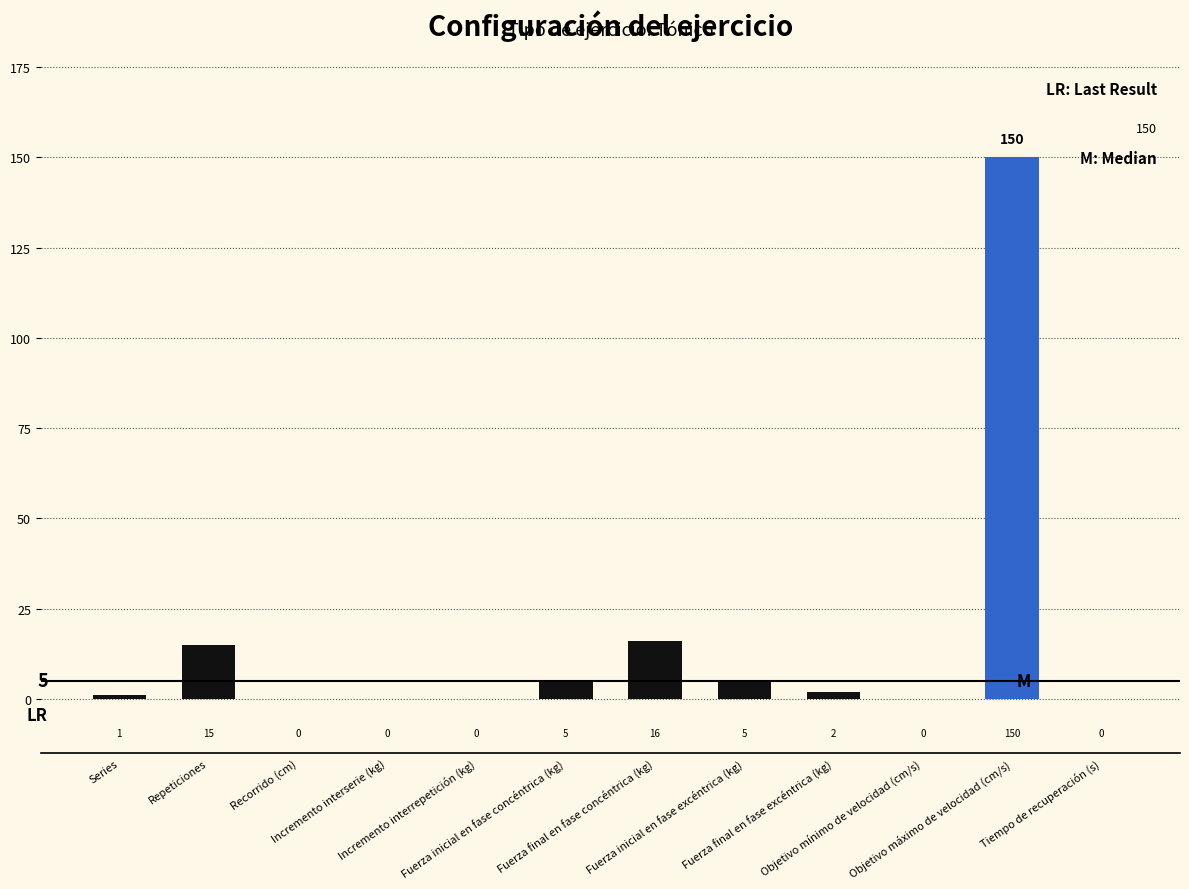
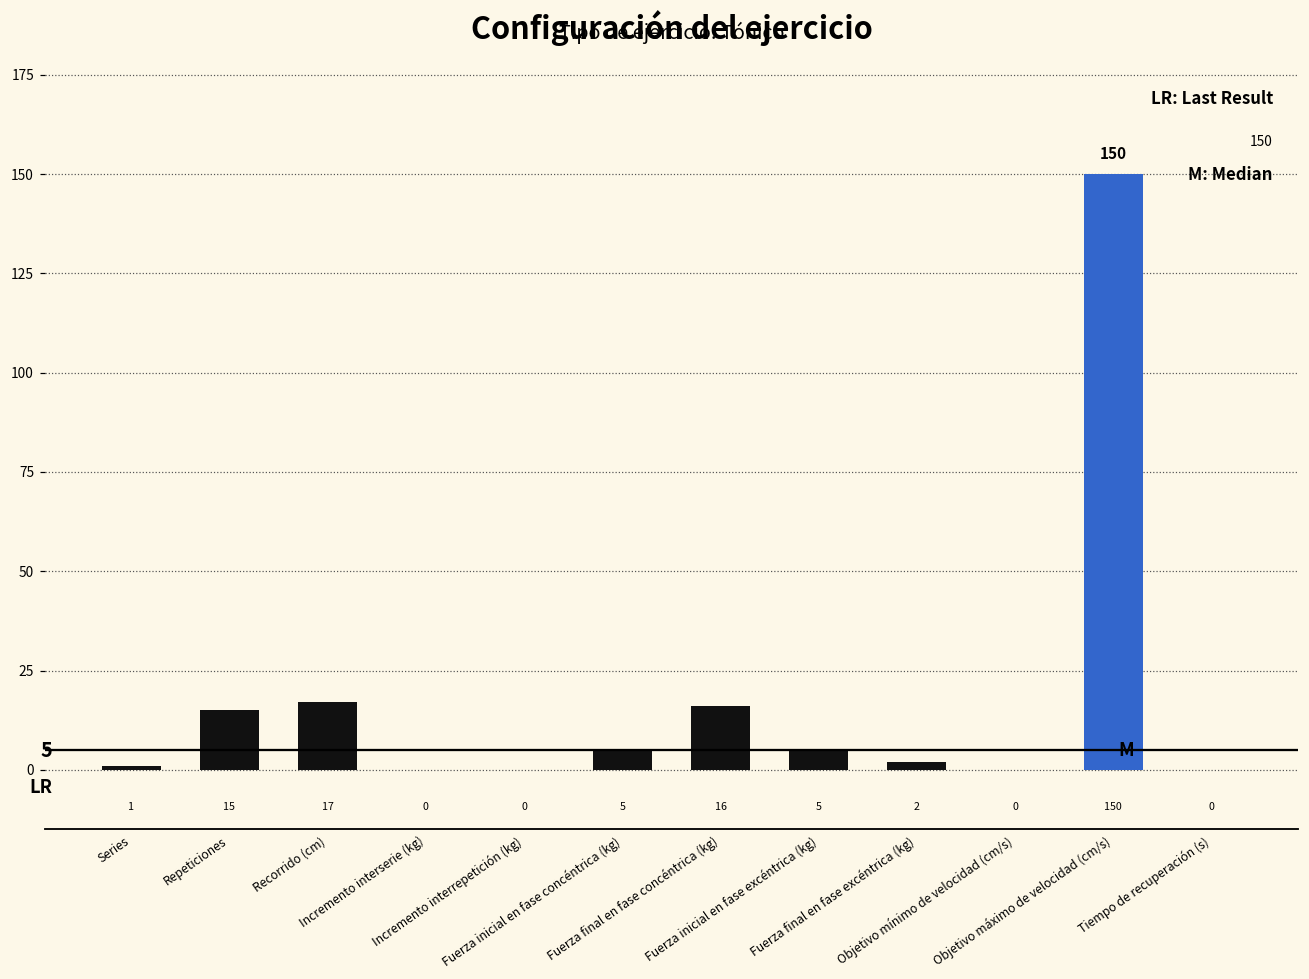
  {
-   "Recorrido (cm)": 0,
+   "Recorrido (cm)": 17,
    "Objetivo máximo de velocidad (cm/s)": 150
  }
